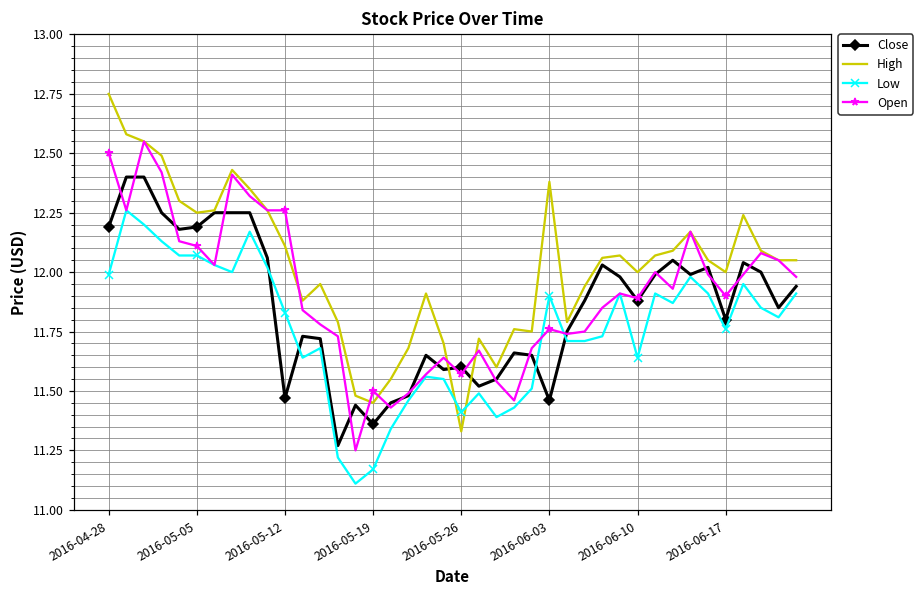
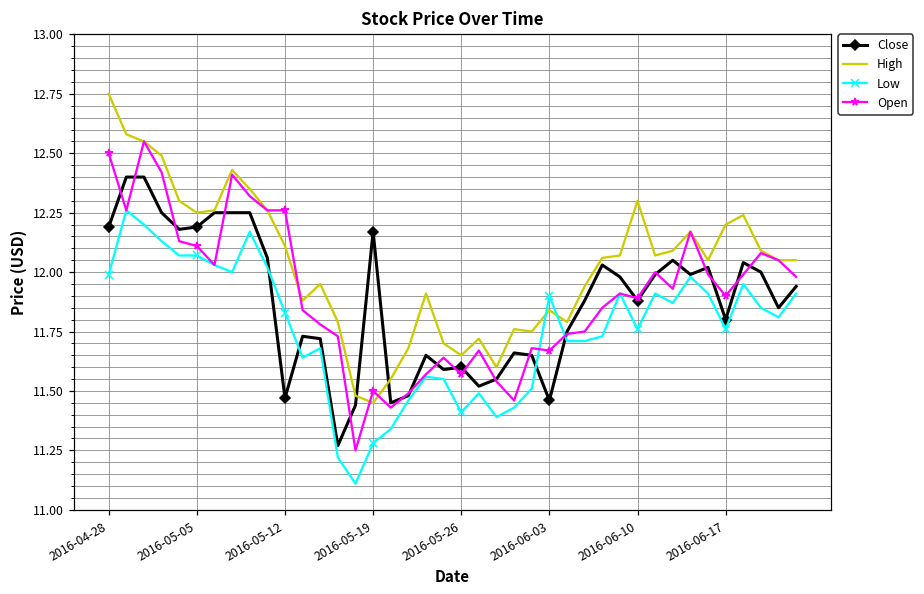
  {
    "Close": {
      "2016-04-28": 12.19,
      "2016-05-05": 12.19,
      "2016-05-12": 11.47,
-     "2016-05-19": 11.36,
+     "2016-05-19": 12.17,
      "2016-05-26": 11.60,
      "2016-06-03": 11.46,
      "2016-06-17": 11.80
    },
    "High": {
      "2016-04-28": 12.75,
      "2016-05-05": 12.25,
      "2016-05-12": 12.11,
      "2016-05-19": 11.45,
-     "2016-05-26": 11.33,
-     "2016-06-03": 12.38,
-     "2016-06-10": 12.0,
-     "2016-06-17": 12.0
+     "2016-05-26": 11.65,
+     "2016-06-03": 11.84,
+     "2016-06-10": 12.3,
+     "2016-06-17": 12.2
    },
    "Low": {
      "2016-04-28": 11.99,
      "2016-05-05": 12.07,
      "2016-05-12": 11.83,
-     "2016-05-19": 11.17,
+     "2016-05-19": 11.28,
      "2016-05-26": 11.41,
      "2016-06-03": 11.90,
-     "2016-06-10": 11.64,
+     "2016-06-10": 11.76,
      "2016-06-17": 11.76
    },
    "Open": {
      "2016-04-28": 12.50,
      "2016-05-05": 12.11,
      "2016-05-12": 12.26,
      "2016-05-19": 11.50,
      "2016-05-26": 11.57,
-     "2016-06-03": 11.76,
+     "2016-06-03": 11.67,
      "2016-06-17": 11.90
    }
  }
